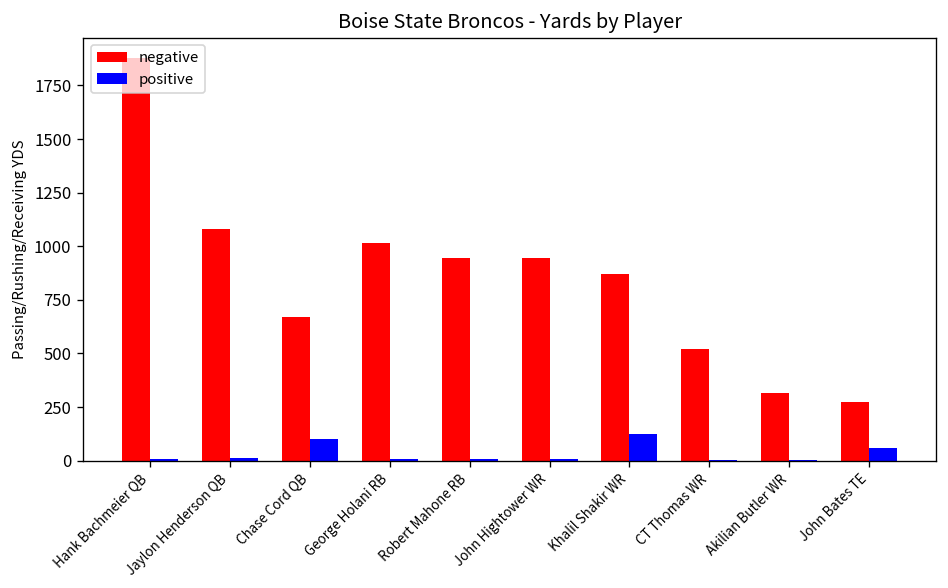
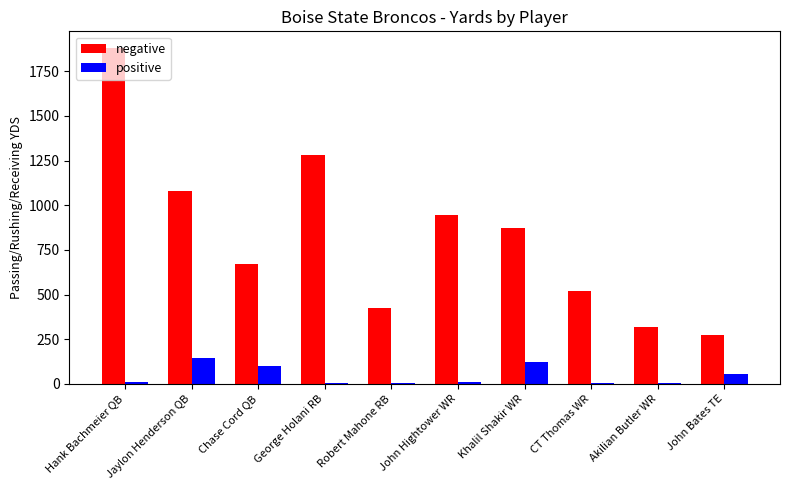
  {
    "negative": {
      "Jaylon Henderson QB": 1080,
      "Chase Cord QB": 670,
-     "George Holani RB": 1010,
-     "Robert Mahone RB": 940,
+     "George Holani RB": 1280,
+     "Robert Mahone RB": 430,
      "John Hightower WR": 940,
      "Khalil Shakir WR": 870,
      "CT Thomas WR": 520,
      "Akilian Butler WR": 320,
      "John Bates TE": 270
    },
    "positive": {
-     "Jaylon Henderson QB": 10,
+     "Jaylon Henderson QB": 140,
      "Chase Cord QB": 100,
      "Khalil Shakir WR": 130,
      "John Bates TE": 60
    }
  }
